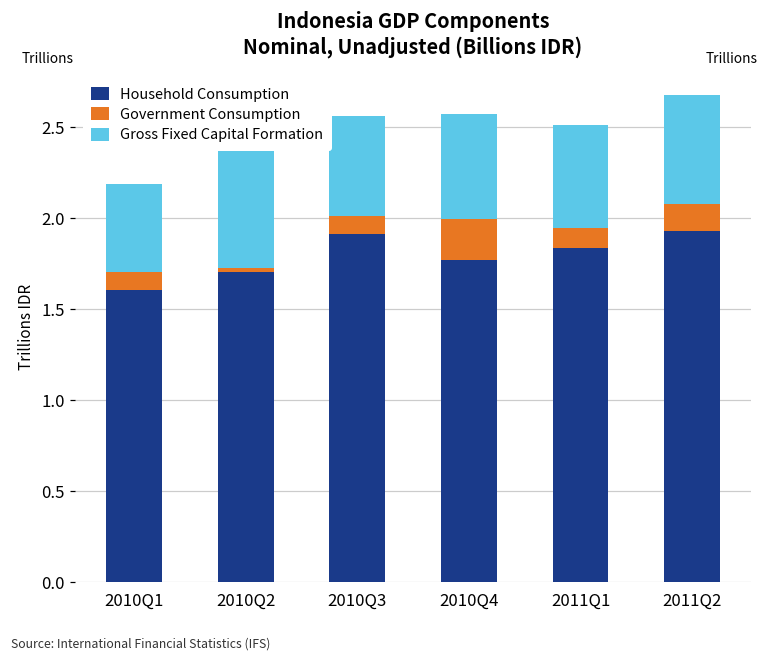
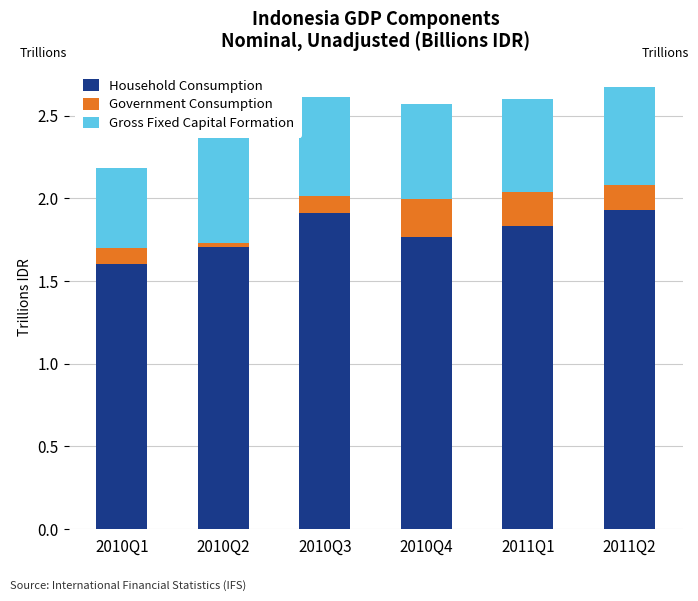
  {
    "Household Consumption": {
      "2010Q1": 1.60,
      "2010Q2": 1.70,
      "2010Q3": 1.91,
      "2010Q4": 1.77,
      "2011Q1": 1.83,
      "2011Q2": 1.93
    },
    "Government Consumption": {
      "2010Q1": 0.10,
      "2010Q2": 0.02,
      "2010Q3": 0.10,
      "2010Q4": 0.23,
-     "2011Q1": 0.11,
+     "2011Q1": 0.20,
      "2011Q2": 0.15
    },
    "Gross Fixed Capital Formation": {
      "2010Q1": 0.48,
-     "2010Q3": 0.55,
+     "2010Q3": 0.60,
      "2010Q4": 0.58,
      "2011Q1": 0.57,
      "2011Q2": 0.60
    }
  }
